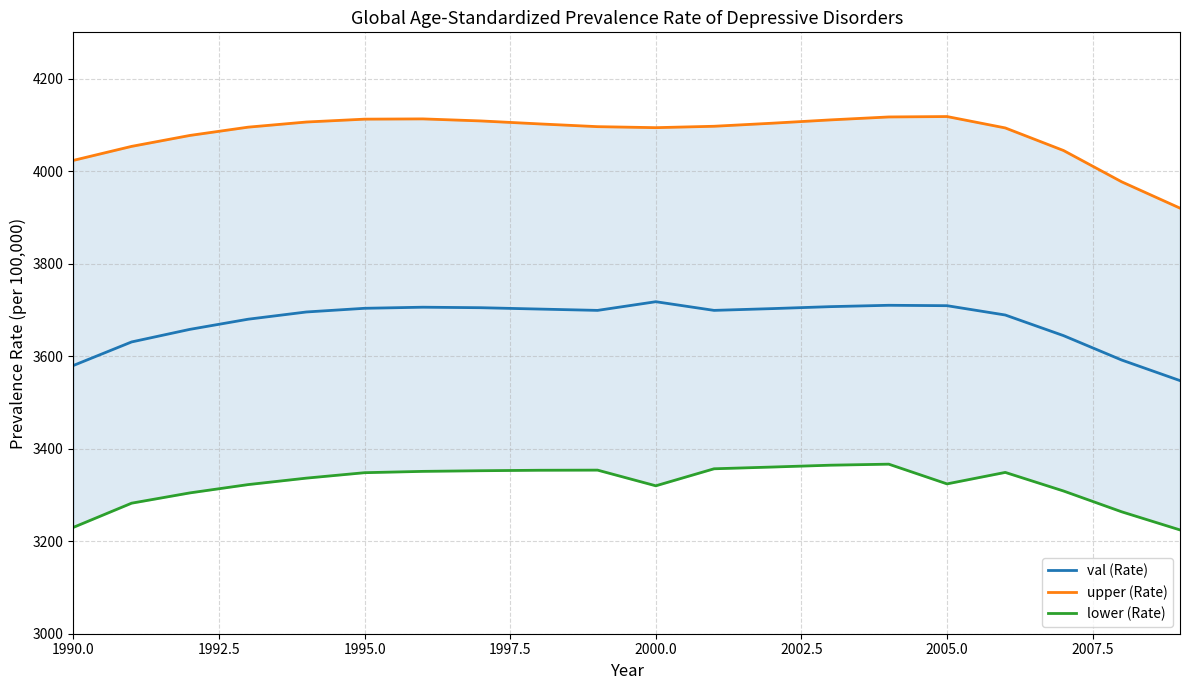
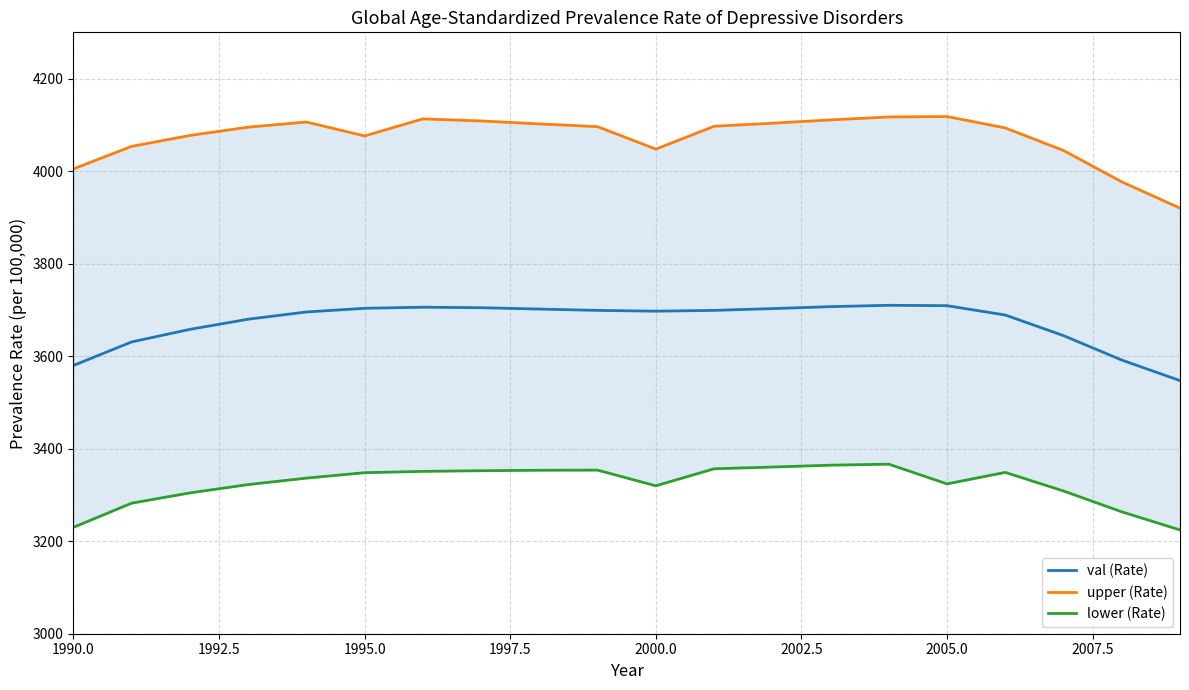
  {
    "val (Rate)": {
      "1990.0": 3580,
      "1995.0": 3700,
-     "2000.0": 3720,
+     "2000.0": 3700,
      "2005.0": 3710
    },
    "upper (Rate)": {
-     "1990.0": 4020,
-     "1995.0": 4110,
-     "2000.0": 4090,
+     "1990.0": 4000,
+     "1995.0": 4080,
+     "2000.0": 4050,
      "2005.0": 4120
    },
    "lower (Rate)": {
      "1990.0": 3230,
      "1995.0": 3350,
      "2000.0": 3320,
      "2005.0": 3320
    }
  }
